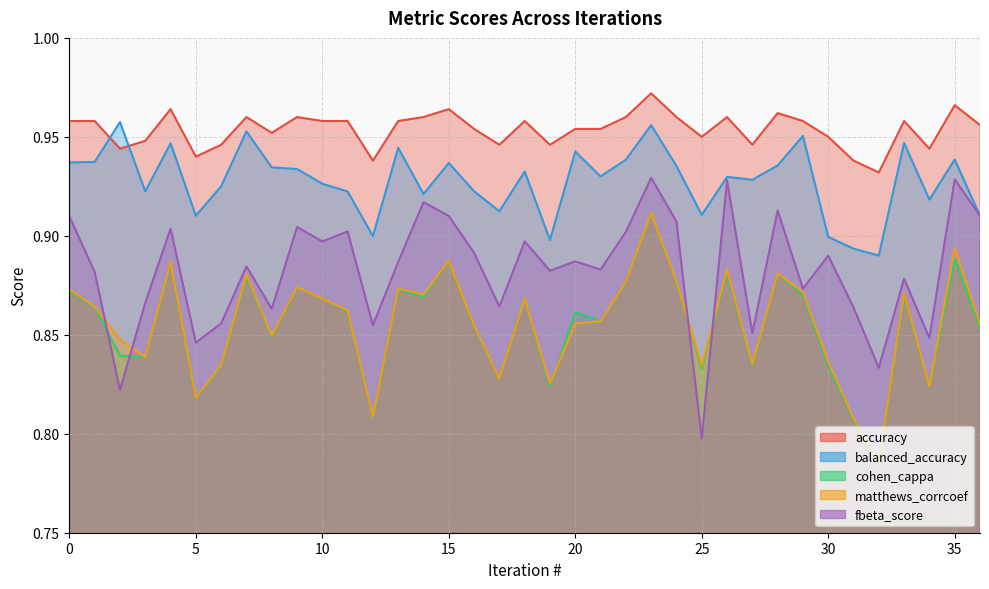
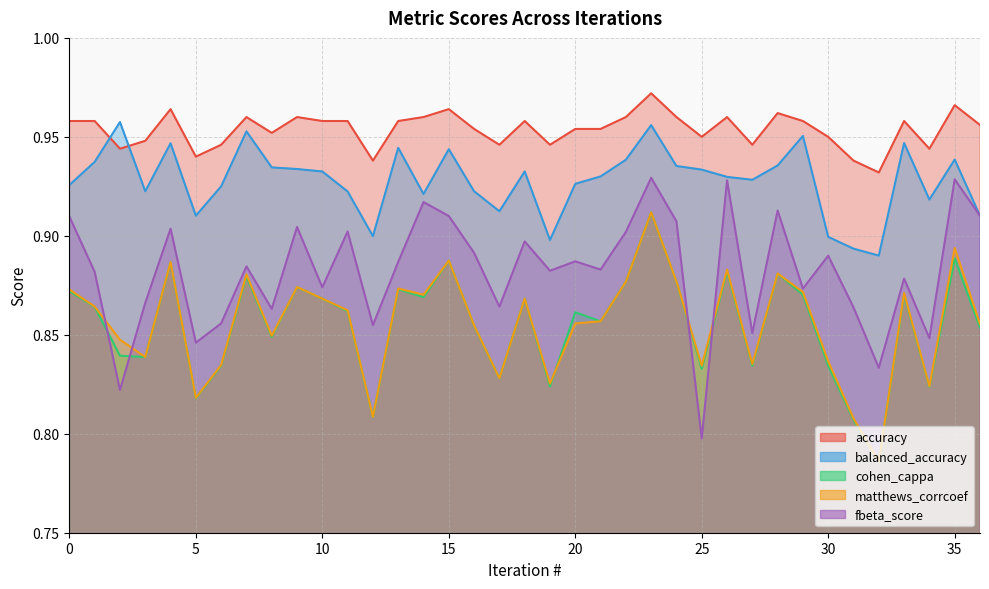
  {
    "balanced_accuracy": {
-     "0": 0.937,
+     "0": 0.926,
      "5": 0.910,
-     "10": 0.926,
-     "15": 0.937,
-     "20": 0.943,
-     "25": 0.911,
+     "10": 0.933,
+     "15": 0.944,
+     "20": 0.926,
+     "25": 0.933,
      "30": 0.899,
      "35": 0.939
    },
    "cohen_cappa": {
      "20": 0.861,
      "25": 0.833,
      "30": 0.834,
      "35": 0.889
    },
    "fbeta_score": {
      "0": 0.910,
      "5": 0.846,
-     "10": 0.897,
+     "10": 0.874,
      "15": 0.910,
      "20": 0.887,
      "25": 0.798,
      "30": 0.890,
      "35": 0.929
    }
  }
